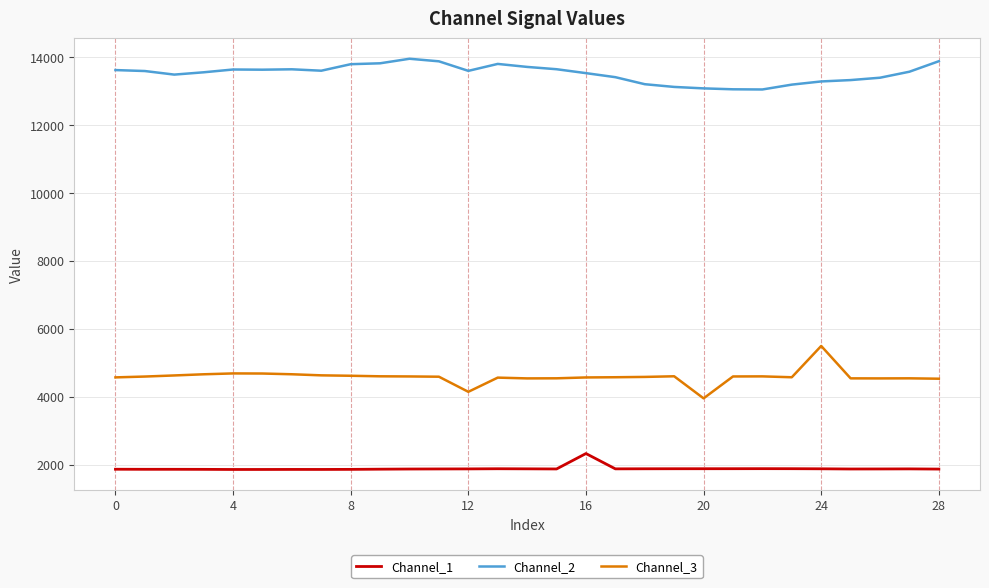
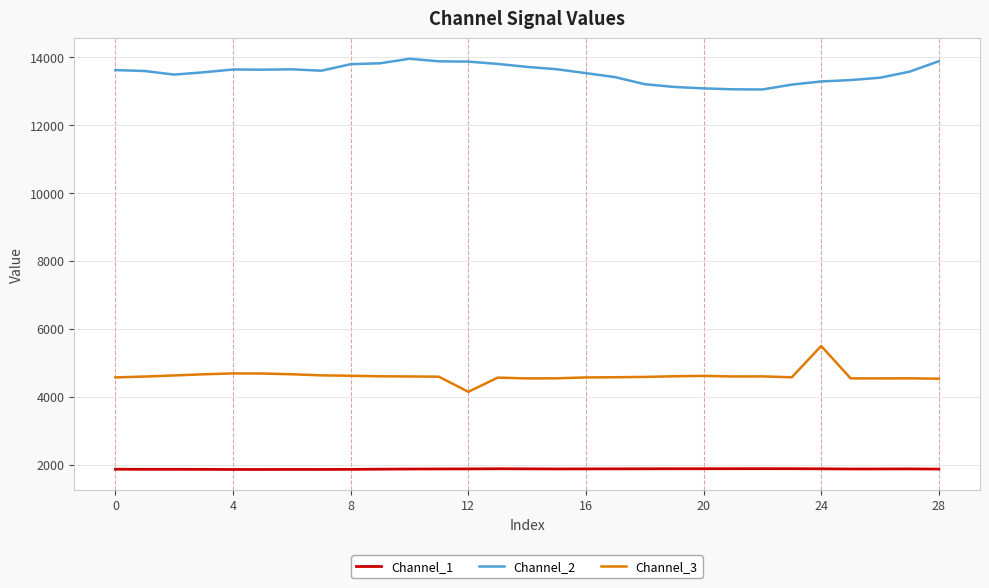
  {
    "Channel_1": {
      "0": 1900,
      "4": 1900,
      "8": 1900,
      "12": 1900,
-     "16": 2300,
+     "16": 1900,
      "20": 1900,
      "24": 1900,
      "28": 1900
    },
    "Channel_2": {
      "0": 13600,
      "4": 13600,
      "8": 13800,
-     "12": 13600,
+     "12": 13900,
      "16": 13500,
      "20": 13100,
      "24": 13300,
      "28": 13900
    },
    "Channel_3": {
      "0": 4600,
      "4": 4700,
      "8": 4600,
      "12": 4100,
      "16": 4600,
-     "20": 3900,
+     "20": 4600,
      "24": 5500,
      "28": 4500
    }
  }
